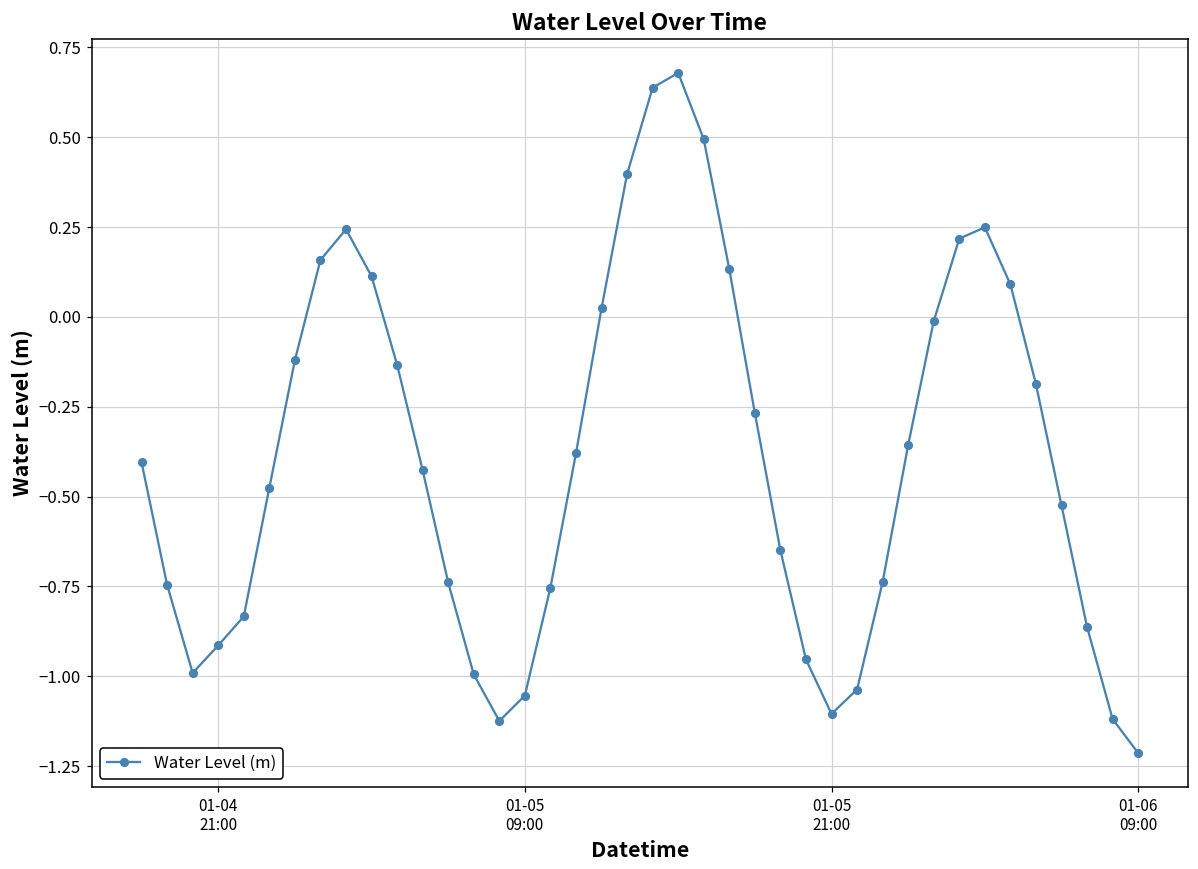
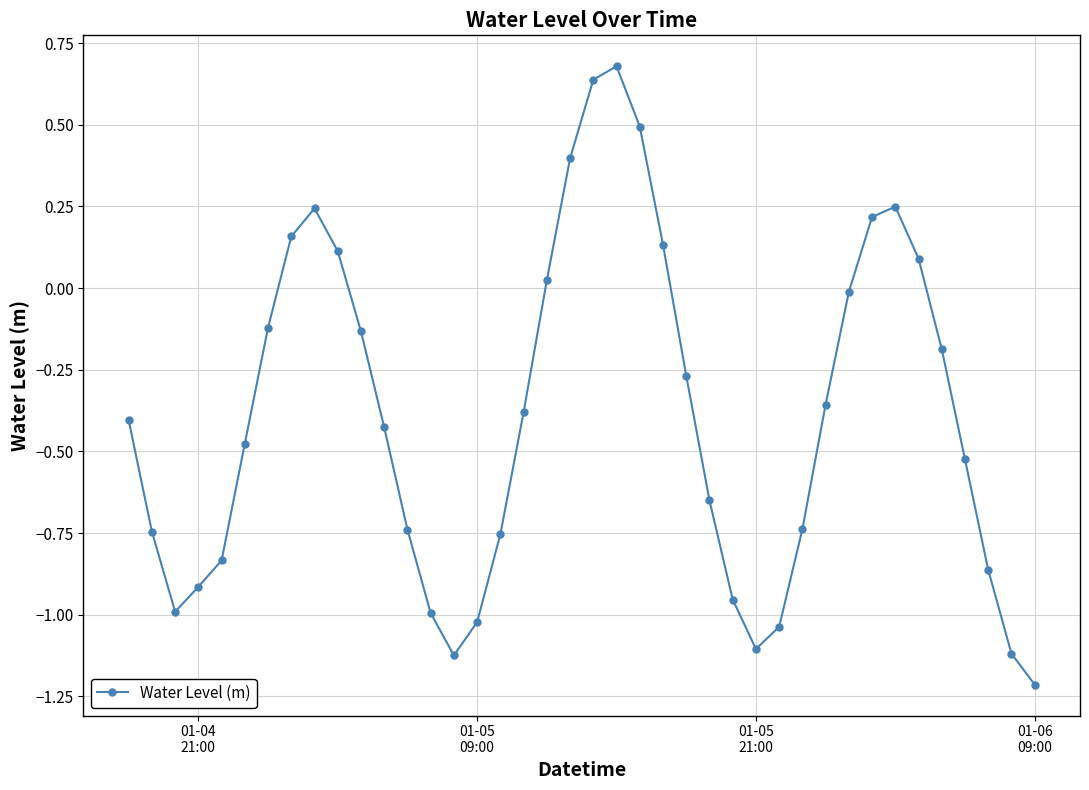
  {
    "01-04 21:00": -0.91,
-   "01-05 09:00": -1.05,
+   "01-05 09:00": -1.02,
    "01-05 21:00": -1.10,
    "01-06 09:00": -1.21
  }
